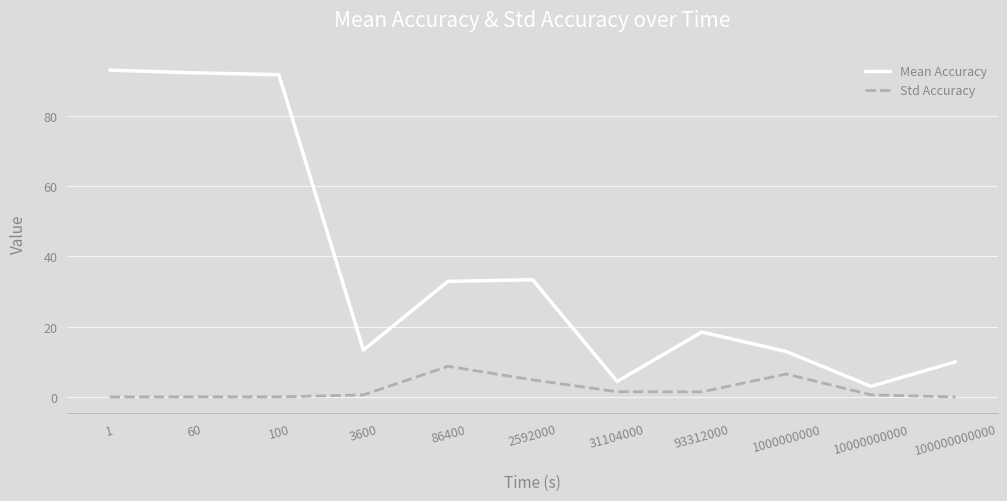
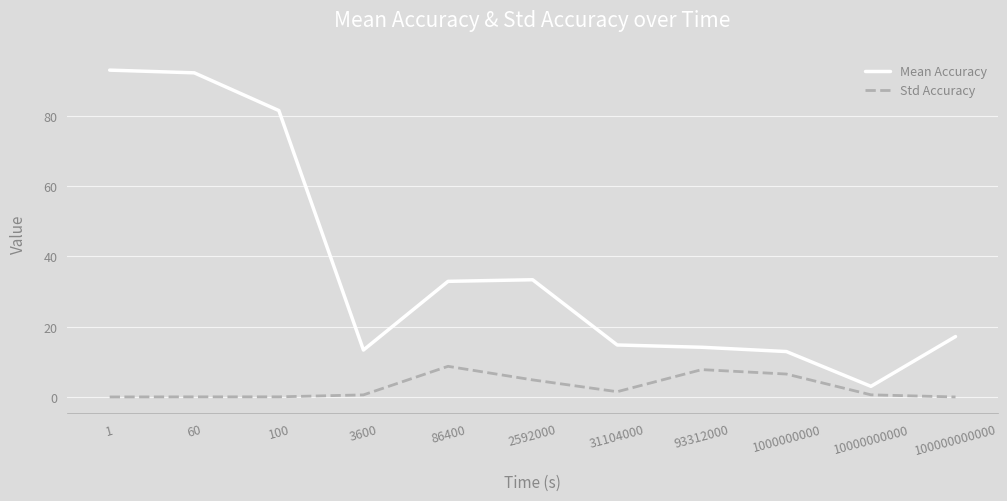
  {
    "Mean Accuracy": {
      "1": 93,
      "60": 92,
-     "100": 92,
+     "100": 82,
      "3600": 13,
      "86400": 33,
      "2592000": 33,
-     "31104000": 4,
-     "93312000": 18,
+     "31104000": 15,
+     "93312000": 14,
      "1000000000": 13,
      "10000000000": 3,
-     "100000000000": 10
+     "100000000000": 17
    },
    "Std Accuracy": {
      "1": 0,
      "60": 0,
      "100": 0,
      "3600": 1,
      "86400": 9,
      "2592000": 5,
      "31104000": 1,
-     "93312000": 1,
+     "93312000": 8,
      "1000000000": 7,
      "10000000000": 1,
      "100000000000": 0
    }
  }
